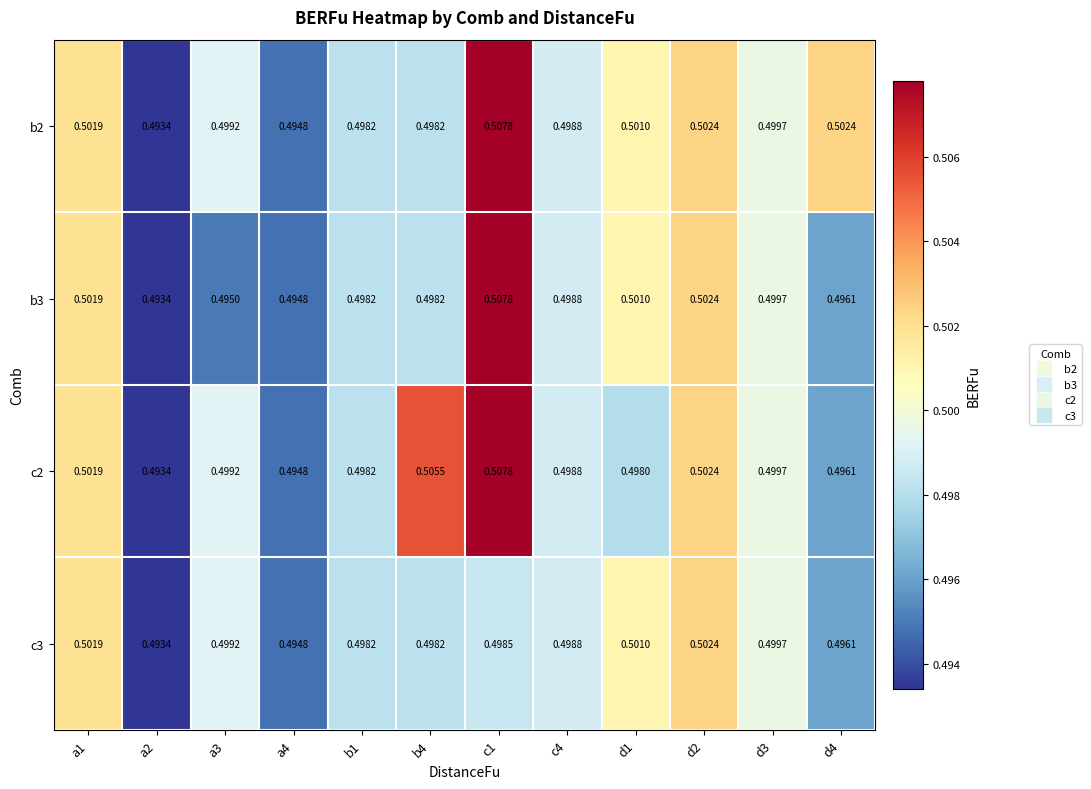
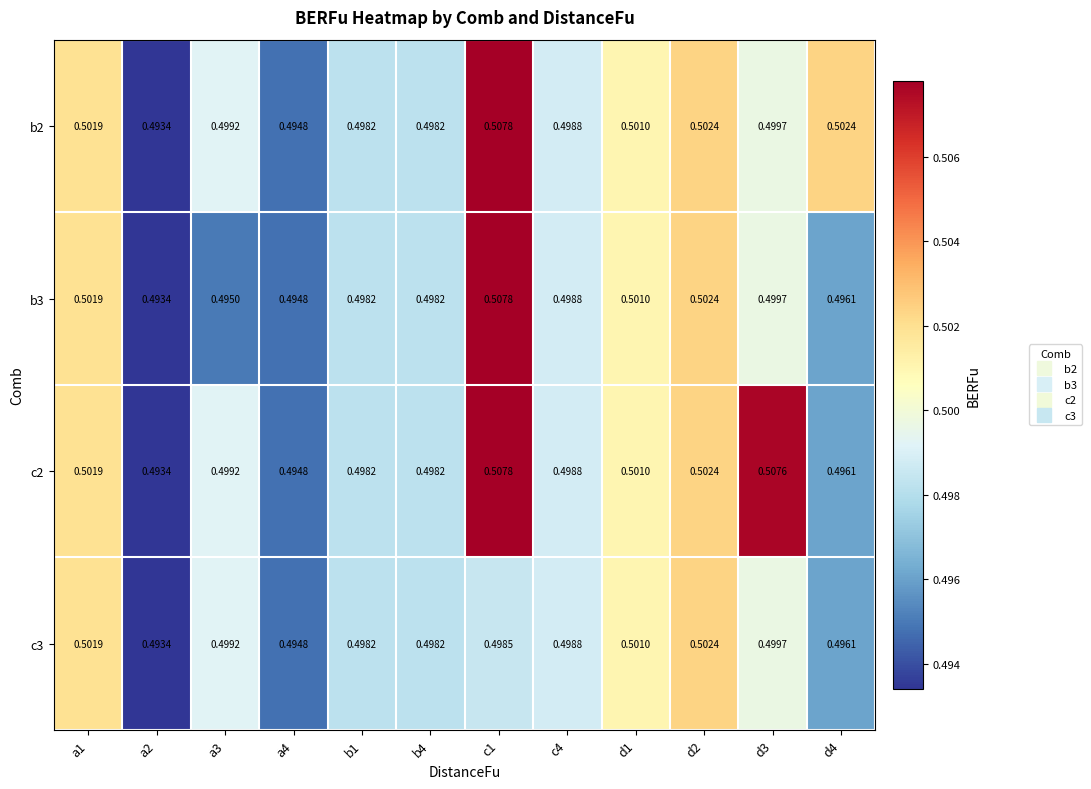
  {
    "b2": {
      "a1": 0.5019,
      "a2": 0.4934,
      "a3": 0.4992,
      "a4": 0.4948,
      "b1": 0.4982,
      "b4": 0.4982,
      "c1": 0.5078,
      "c4": 0.4988,
      "d1": 0.5010,
      "d2": 0.5024,
      "d3": 0.4997,
      "d4": 0.5024
    },
    "b3": {
      "a1": 0.5019,
      "a2": 0.4934,
      "a3": 0.4950,
      "a4": 0.4948,
      "b1": 0.4982,
      "b4": 0.4982,
      "c1": 0.5078,
      "c4": 0.4988,
      "d1": 0.5010,
      "d2": 0.5024,
      "d3": 0.4997,
      "d4": 0.4961
    },
    "c2": {
      "a1": 0.5019,
      "a2": 0.4934,
      "a3": 0.4992,
      "a4": 0.4948,
      "b1": 0.4982,
-     "b4": 0.5055,
+     "b4": 0.4982,
      "c1": 0.5078,
      "c4": 0.4988,
-     "d1": 0.4980,
+     "d1": 0.5010,
      "d2": 0.5024,
-     "d3": 0.4997,
+     "d3": 0.5076,
      "d4": 0.4961
    },
    "c3": {
      "a1": 0.5019,
      "a2": 0.4934,
      "a3": 0.4992,
      "a4": 0.4948,
      "b1": 0.4982,
      "b4": 0.4982,
      "c1": 0.4985,
      "c4": 0.4988,
      "d1": 0.5010,
      "d2": 0.5024,
      "d3": 0.4997,
      "d4": 0.4961
    }
  }
